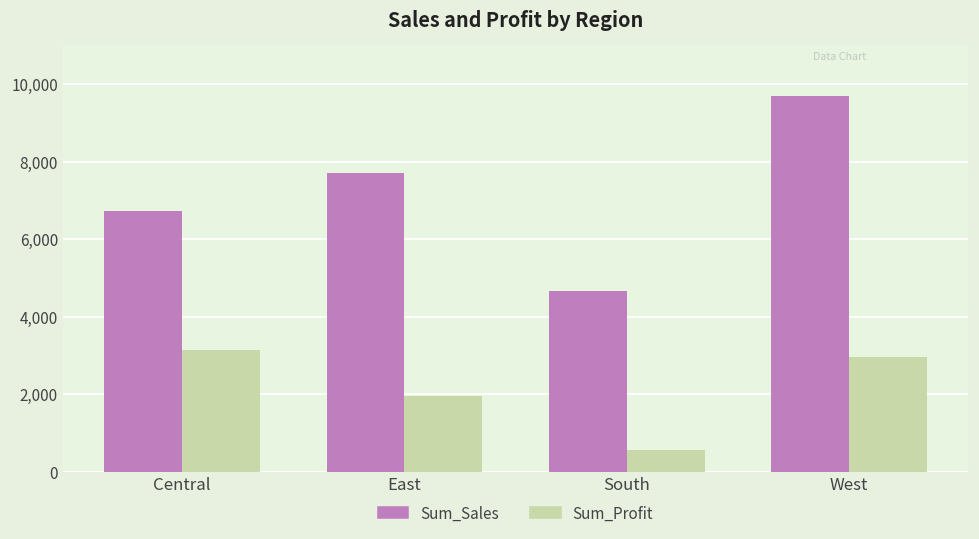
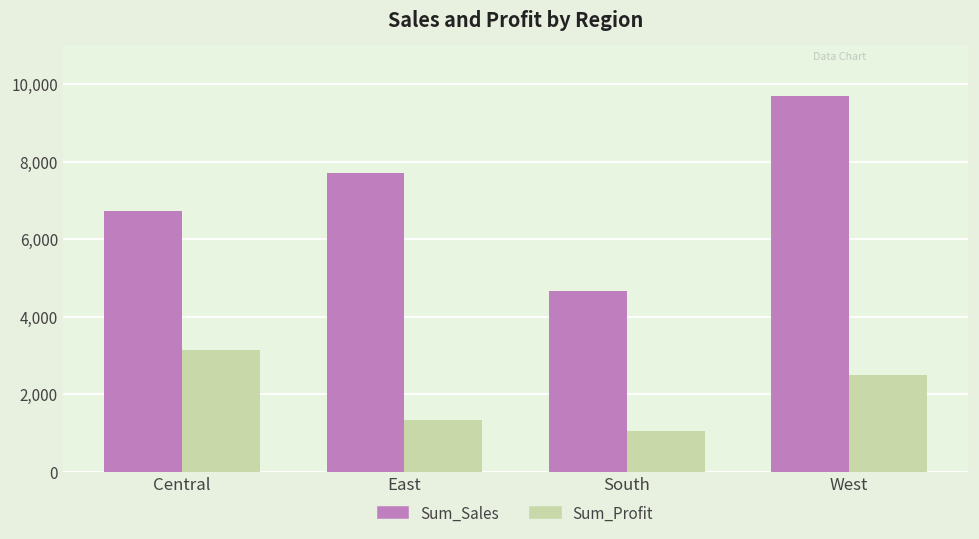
  {
    "Sum_Sales": {
      "Central": "6,700",
      "East": "7,700",
      "South": "4,700",
      "West": "9,700"
    },
    "Sum_Profit": {
      "Central": "3,200",
-     "East": "2,000",
-     "South": "600",
-     "West": "3,000"
+     "East": "1,300",
+     "South": "1,100",
+     "West": "2,500"
    }
  }
